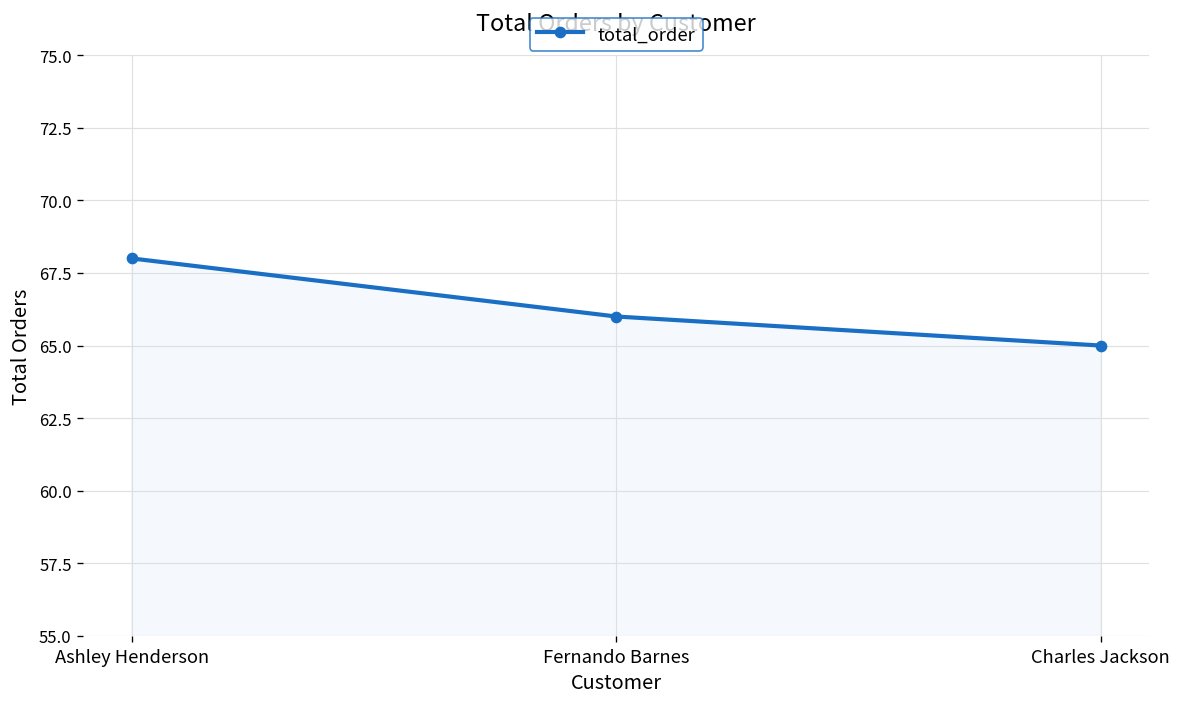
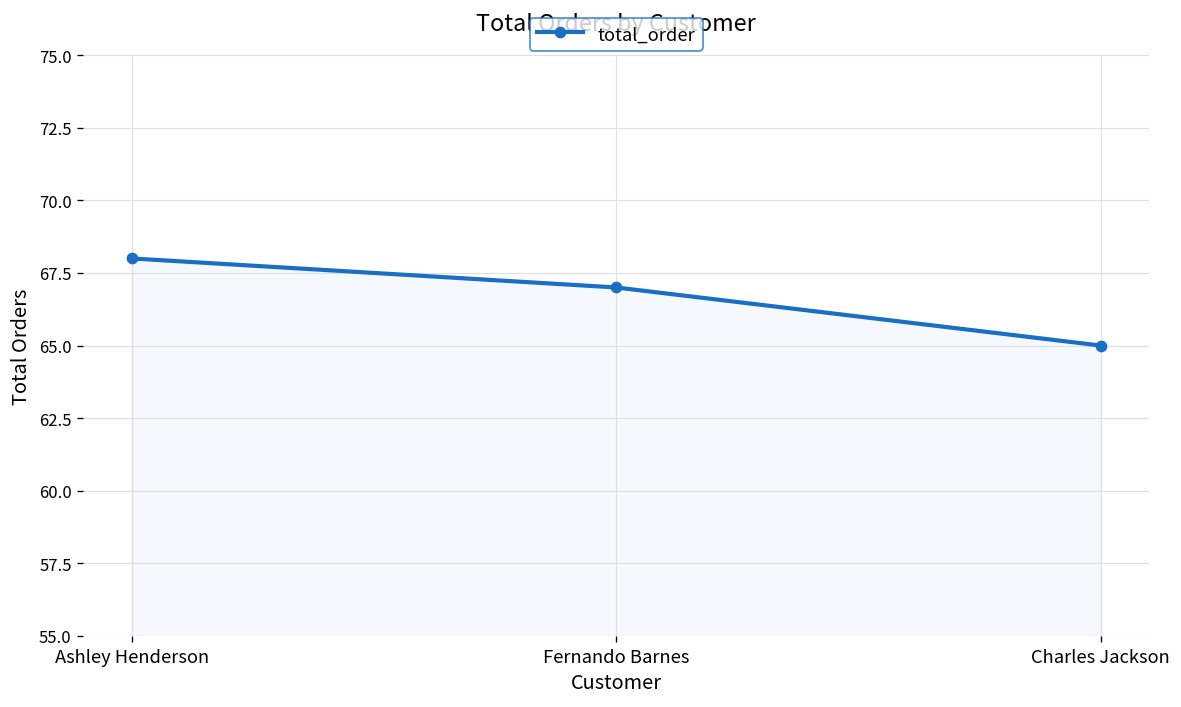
  {
    "Ashley Henderson": 68,
-   "Fernando Barnes": 66,
+   "Fernando Barnes": 67,
    "Charles Jackson": 65
  }
